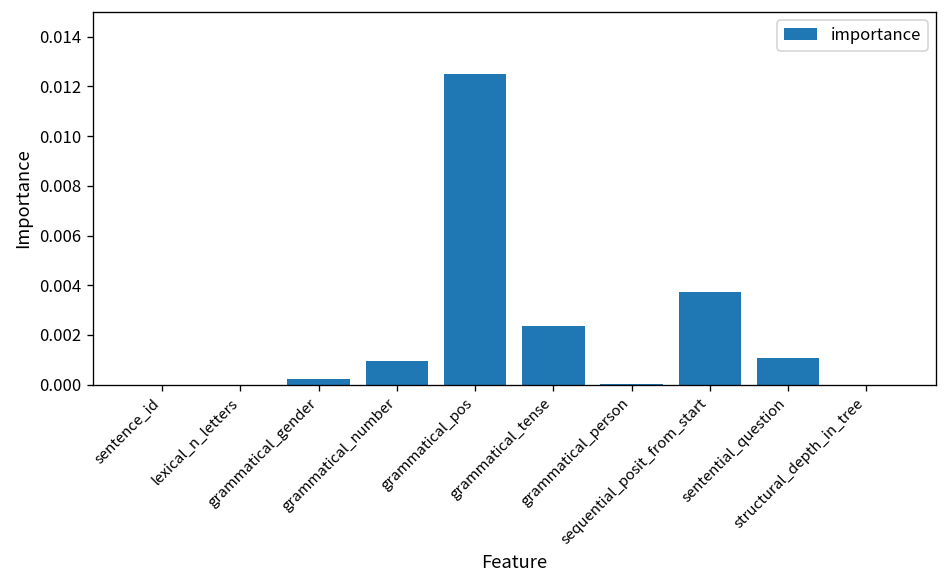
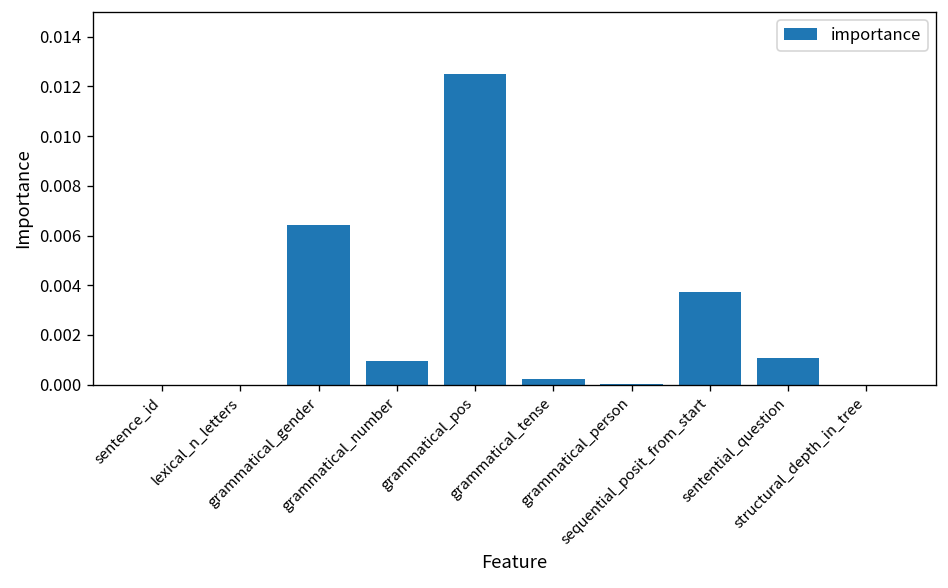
  {
    "sentence_id": 0.0000,
    "lexical_n_letters": 0.0000,
-   "grammatical_gender": 0.0002,
+   "grammatical_gender": 0.0064,
    "grammatical_number": 0.0010,
    "grammatical_pos": 0.0125,
-   "grammatical_tense": 0.0024,
+   "grammatical_tense": 0.0002,
    "sequential_posit_from_start": 0.0037,
    "sentential_question": 0.0011,
    "structural_depth_in_tree": 0.0000
  }
